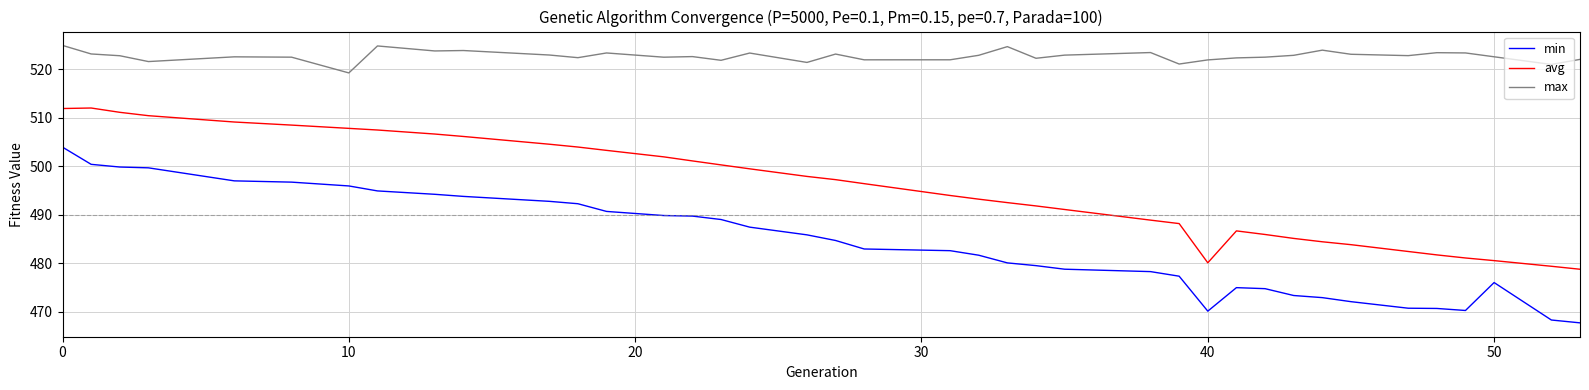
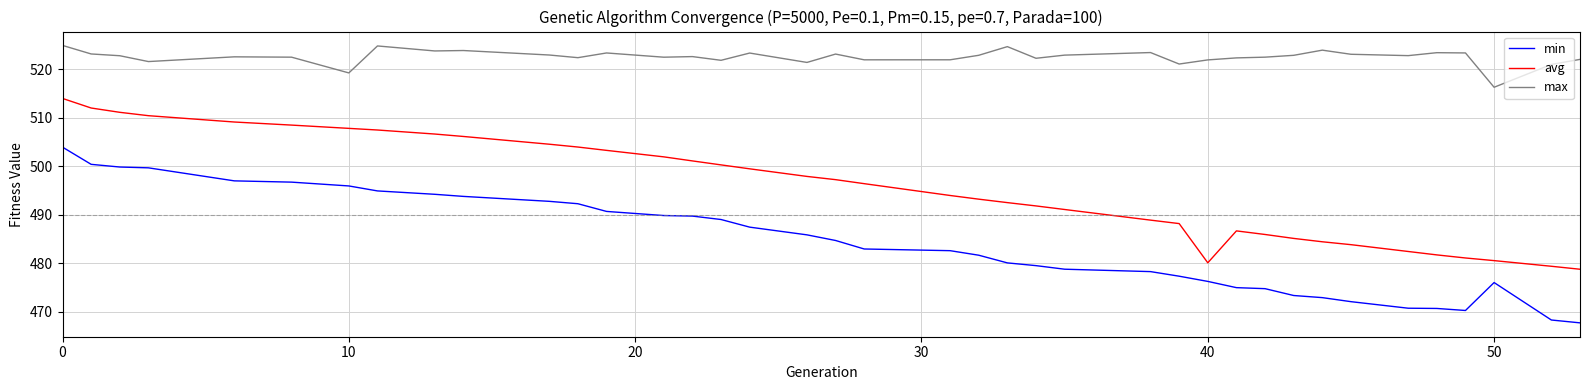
  {
    "min": {
      "0": 504,
      "10": 496,
-     "40": 470,
+     "40": 476,
      "50": 476
    },
    "avg": {
-     "0": 512,
+     "0": 514,
      "10": 508,
      "40": 480,
      "50": 481
    },
    "max": {
      "0": 525,
      "10": 519,
      "40": 522,
-     "50": 523
+     "50": 516
    }
  }
